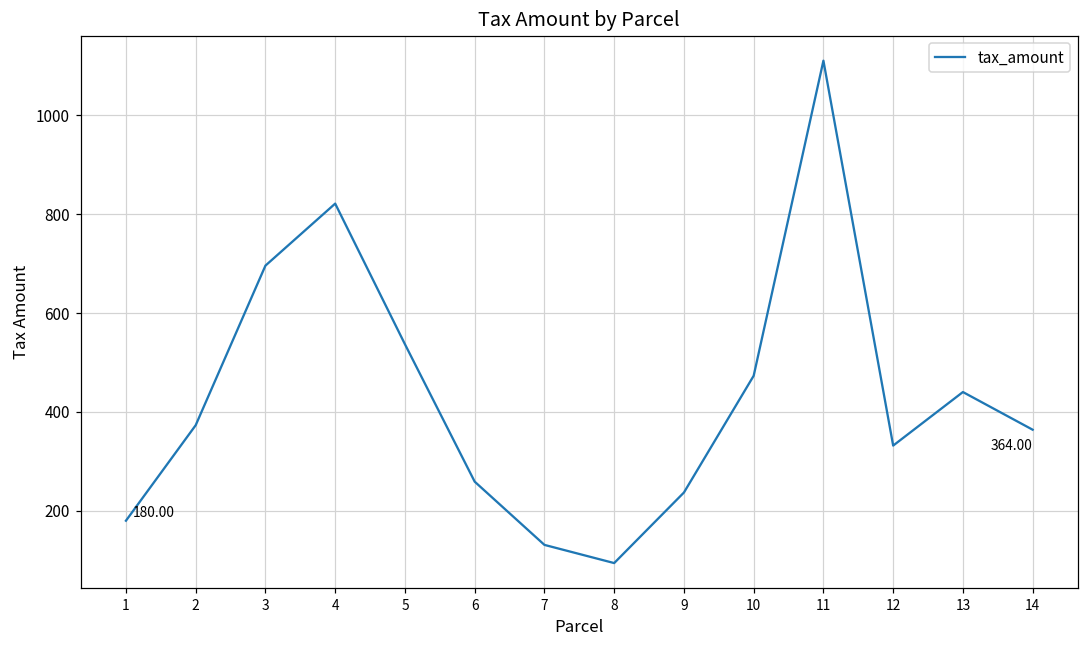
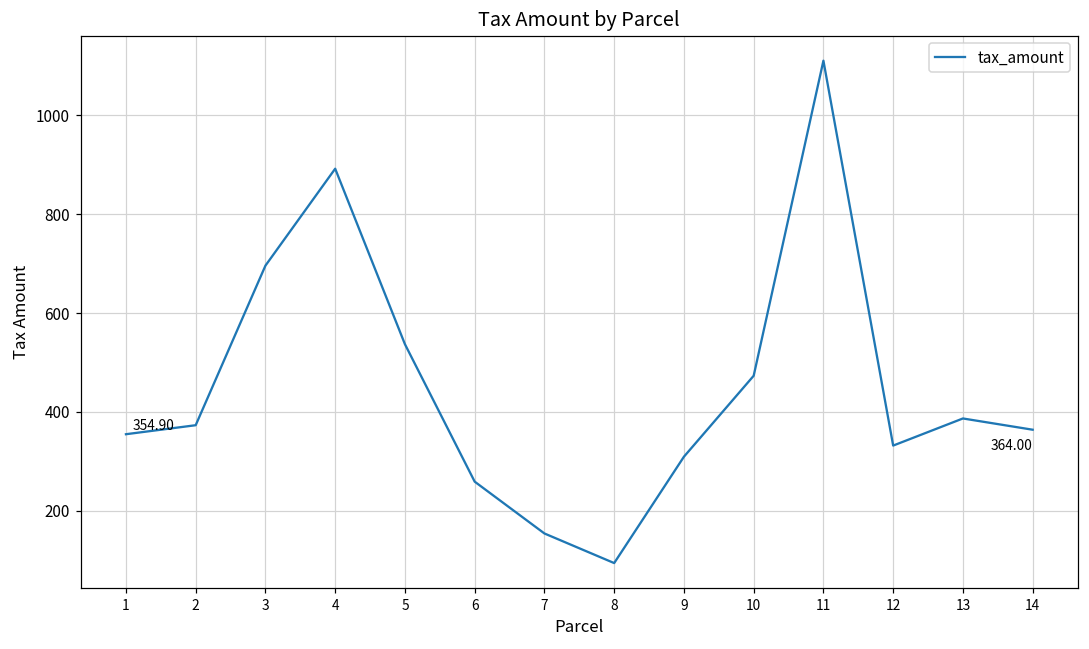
  {
-   "1": 180.00,
-   "4": 820,
-   "7": 130,
-   "9": 240,
-   "13": 440,
+   "1": 354.90,
+   "4": 890,
+   "7": 150,
+   "9": 310,
+   "13": 390,
    "14": 364.00
  }
